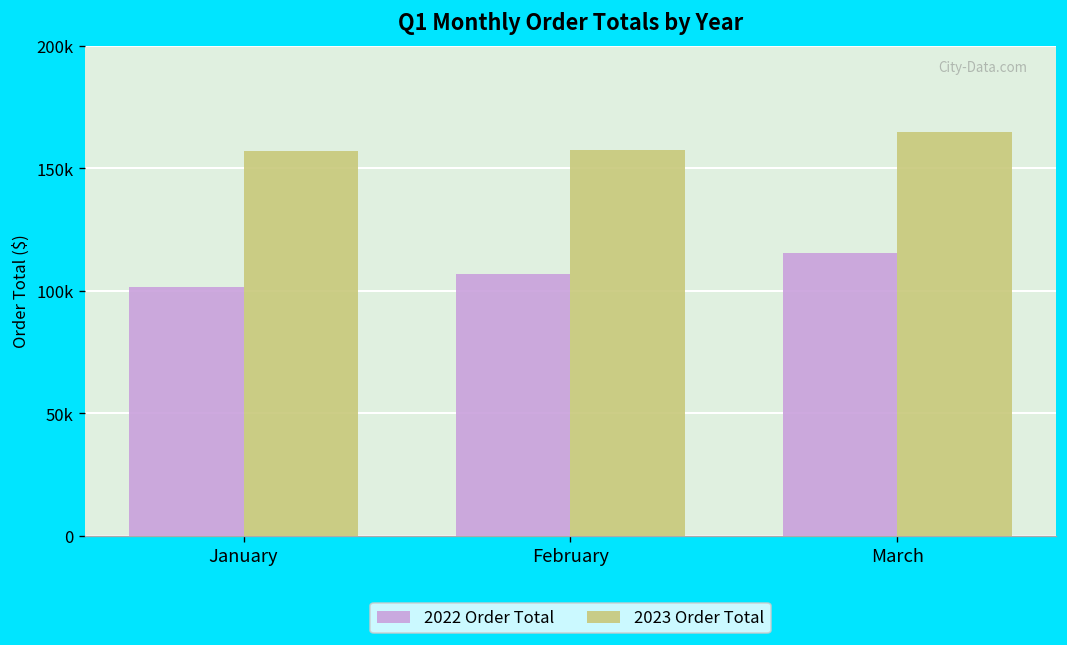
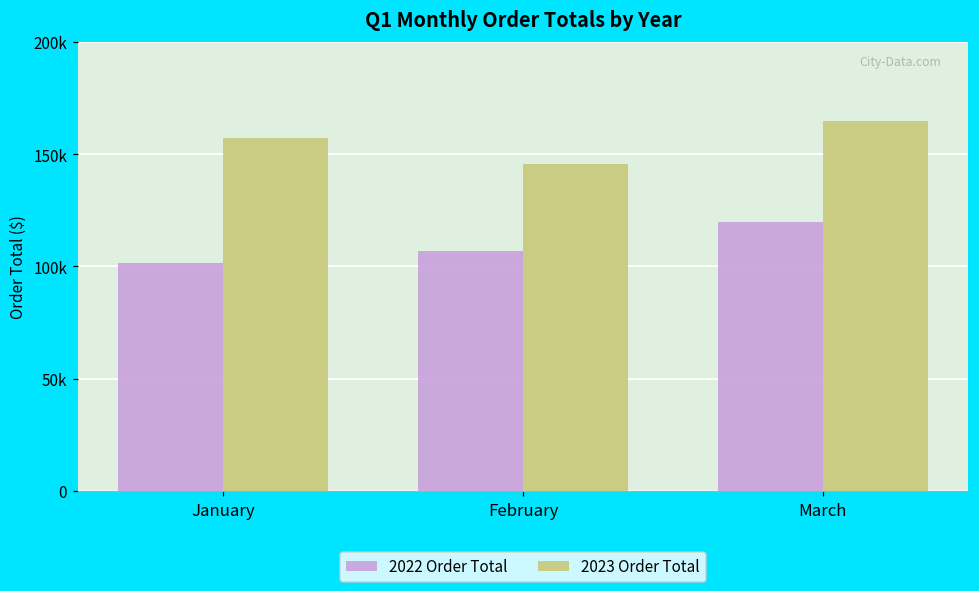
  {
    "2022 Order Total": {
      "January": 102000,
      "February": 107000,
-     "March": 115000
+     "March": 120000
    },
    "2023 Order Total": {
      "January": 157000,
-     "February": 157000,
+     "February": 146000,
      "March": 165000
    }
  }
